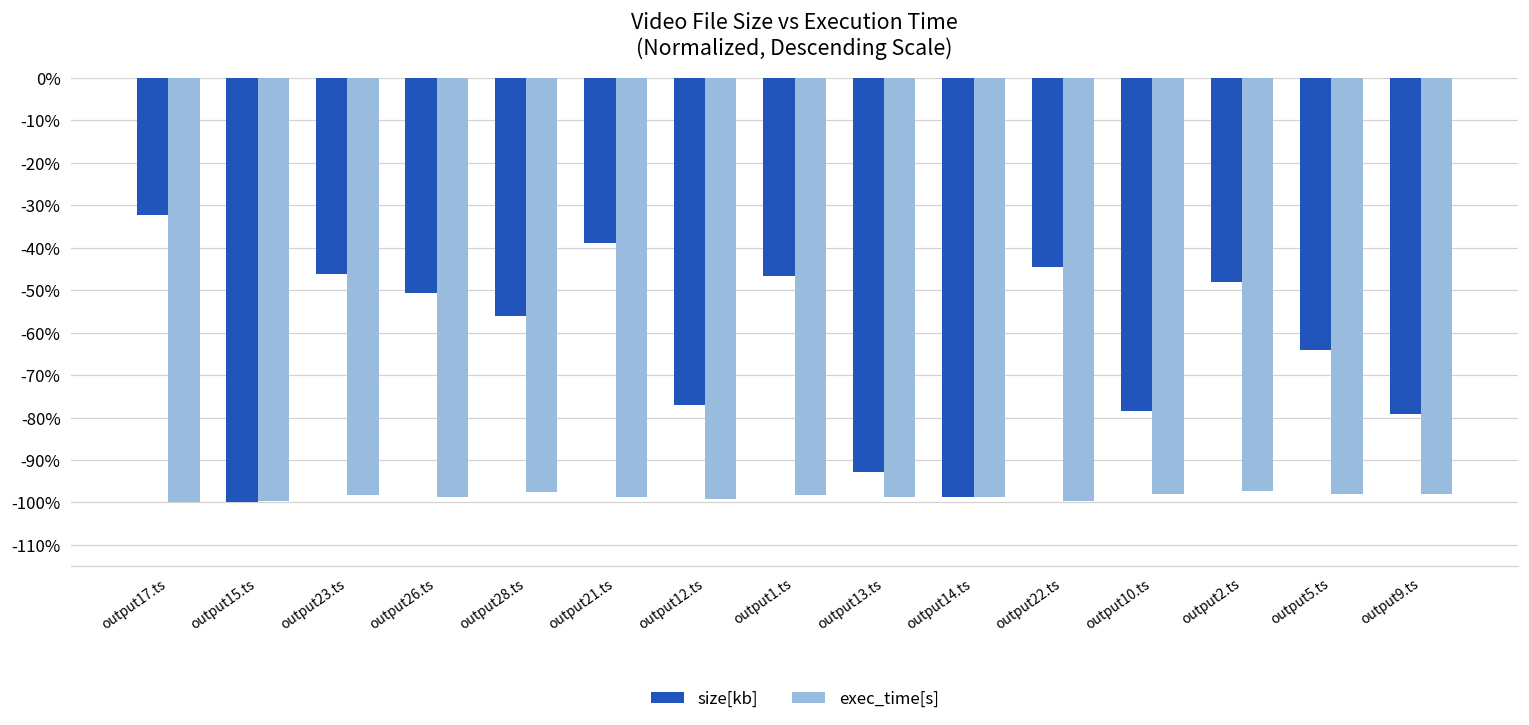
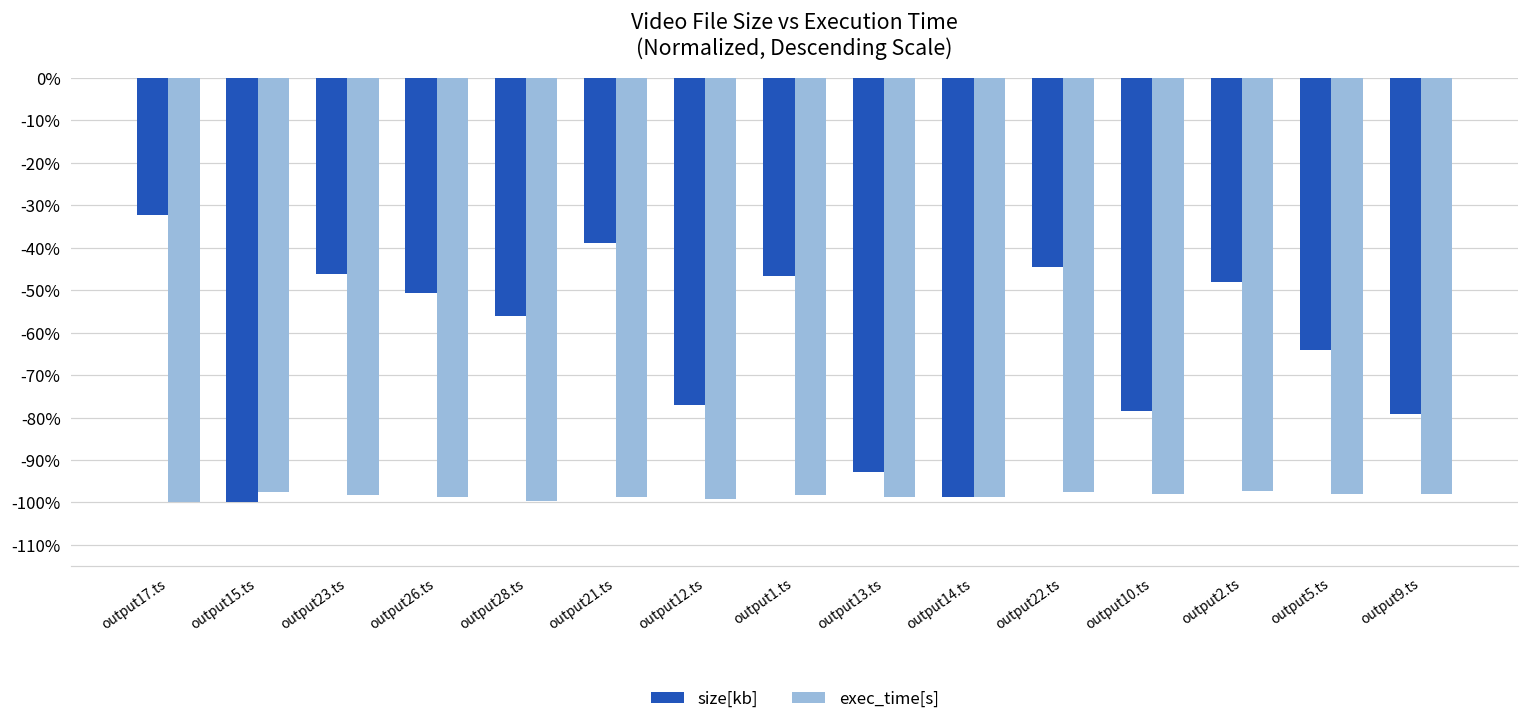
  {
    "size[kb]": {
      "output17.ts": "-32%",
      "output15.ts": "-100%",
      "output23.ts": "-46%",
      "output26.ts": "-51%",
      "output28.ts": "-56%",
      "output21.ts": "-39%",
      "output12.ts": "-77%",
      "output1.ts": "-47%",
      "output13.ts": "-93%",
      "output14.ts": "-99%",
      "output22.ts": "-45%",
      "output10.ts": "-79%",
      "output2.ts": "-48%",
      "output5.ts": "-64%",
      "output9.ts": "-79%"
    },
    "exec_time[s]": {
      "output17.ts": "-100%",
-     "output15.ts": "-100%",
+     "output15.ts": "-98%",
      "output23.ts": "-98%",
      "output26.ts": "-99%",
-     "output28.ts": "-98%",
+     "output28.ts": "-100%",
      "output21.ts": "-99%",
      "output12.ts": "-99%",
      "output1.ts": "-98%",
      "output13.ts": "-99%",
      "output14.ts": "-99%",
-     "output22.ts": "-100%",
+     "output22.ts": "-97%",
      "output10.ts": "-98%",
      "output2.ts": "-97%",
      "output5.ts": "-98%",
      "output9.ts": "-98%"
    }
  }
